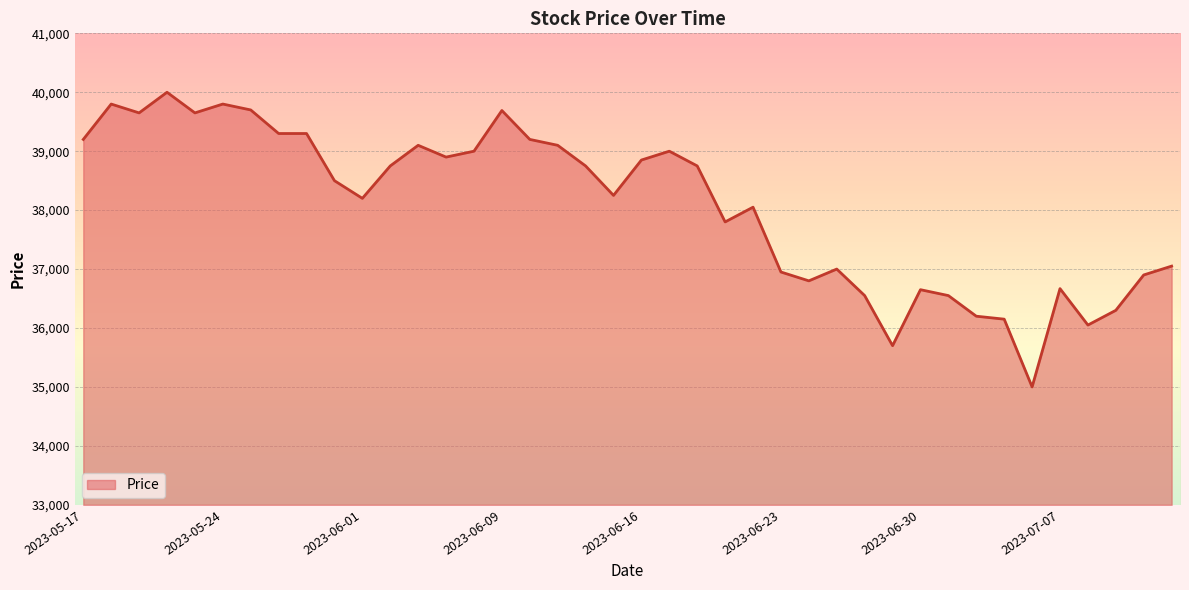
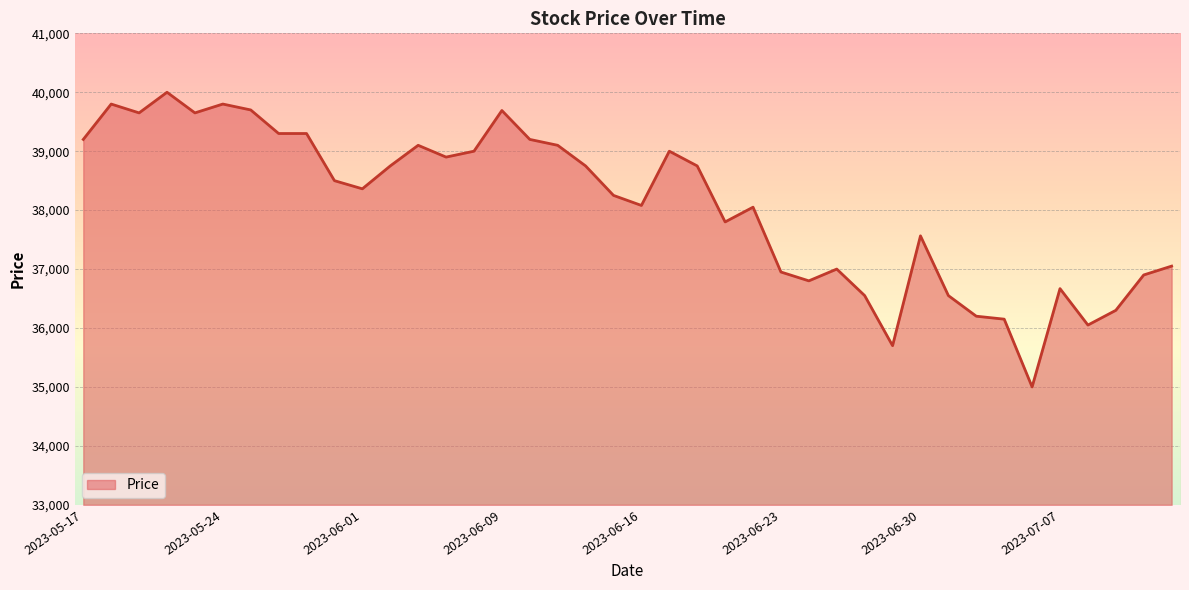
  {
    "2023-05-17": "39,200",
    "2023-05-24": "39,800",
-   "2023-06-01": "38,200",
+   "2023-06-01": "38,400",
    "2023-06-09": "39,700",
-   "2023-06-16": "38,900",
+   "2023-06-16": "38,100",
    "2023-06-23": "37,000",
-   "2023-06-30": "36,700",
+   "2023-06-30": "37,600",
    "2023-07-07": "36,700"
  }
